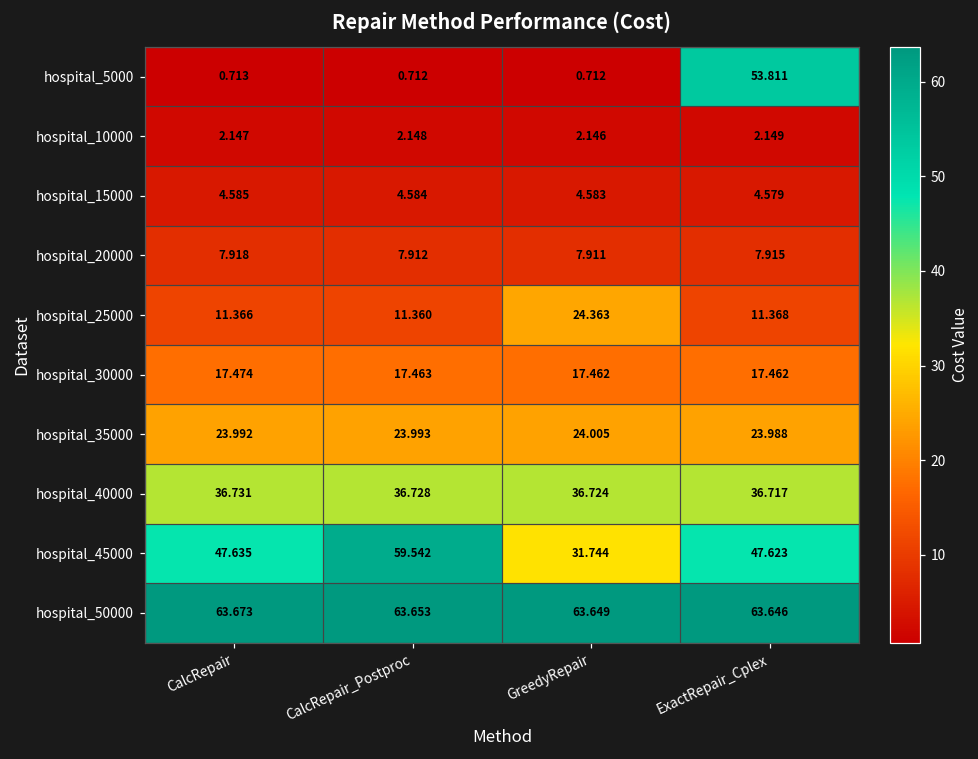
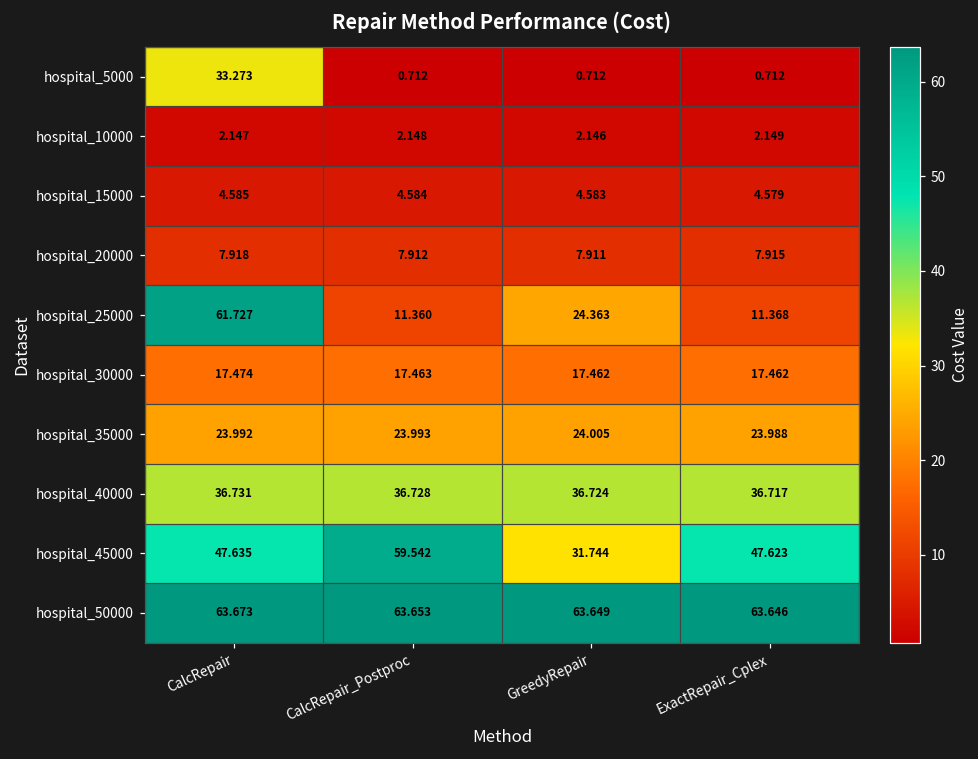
  {
    "hospital_5000": {
-     "CalcRepair": 0.713,
+     "CalcRepair": 33.273,
      "CalcRepair_Postproc": 0.712,
      "GreedyRepair": 0.712,
-     "ExactRepair_Cplex": 53.811
+     "ExactRepair_Cplex": 0.712
    },
    "hospital_10000": {
      "CalcRepair": 2.147,
      "CalcRepair_Postproc": 2.148,
      "GreedyRepair": 2.146,
      "ExactRepair_Cplex": 2.149
    },
    "hospital_15000": {
      "CalcRepair": 4.585,
      "CalcRepair_Postproc": 4.584,
      "GreedyRepair": 4.583,
      "ExactRepair_Cplex": 4.579
    },
    "hospital_20000": {
      "CalcRepair": 7.918,
      "CalcRepair_Postproc": 7.912,
      "GreedyRepair": 7.911,
      "ExactRepair_Cplex": 7.915
    },
    "hospital_25000": {
-     "CalcRepair": 11.366,
+     "CalcRepair": 61.727,
      "CalcRepair_Postproc": 11.360,
      "GreedyRepair": 24.363,
      "ExactRepair_Cplex": 11.368
    },
    "hospital_30000": {
      "CalcRepair": 17.474,
      "CalcRepair_Postproc": 17.463,
      "GreedyRepair": 17.462,
      "ExactRepair_Cplex": 17.462
    },
    "hospital_35000": {
      "CalcRepair": 23.992,
      "CalcRepair_Postproc": 23.993,
      "GreedyRepair": 24.005,
      "ExactRepair_Cplex": 23.988
    },
    "hospital_40000": {
      "CalcRepair": 36.731,
      "CalcRepair_Postproc": 36.728,
      "GreedyRepair": 36.724,
      "ExactRepair_Cplex": 36.717
    },
    "hospital_45000": {
      "CalcRepair": 47.635,
      "CalcRepair_Postproc": 59.542,
      "GreedyRepair": 31.744,
      "ExactRepair_Cplex": 47.623
    },
    "hospital_50000": {
      "CalcRepair": 63.673,
      "CalcRepair_Postproc": 63.653,
      "GreedyRepair": 63.649,
      "ExactRepair_Cplex": 63.646
    }
  }
